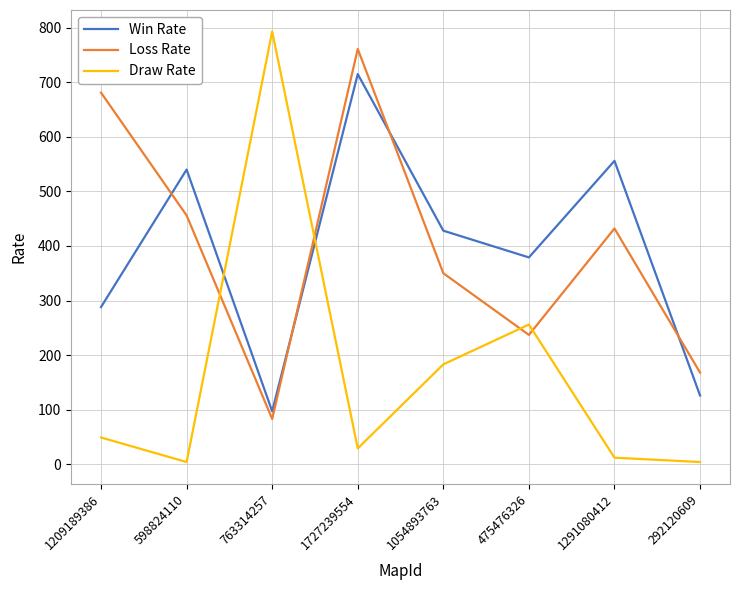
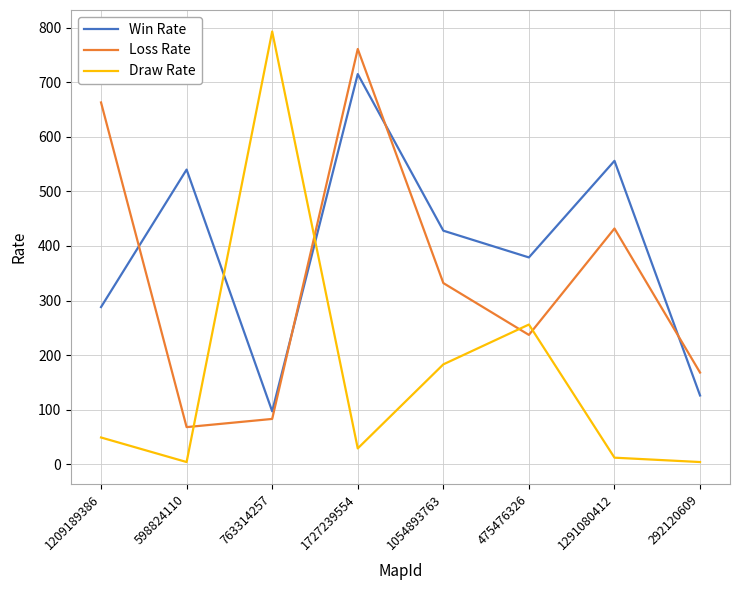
  {
    "Win Rate": {
      "1209189386": 290,
      "598824110": 540,
      "763314257": 100,
      "1727239554": 720,
      "1054893763": 430,
      "475476326": 380,
      "1291080412": 560,
      "292120609": 130
    },
    "Loss Rate": {
-     "1209189386": 680,
-     "598824110": 460,
+     "1209189386": 660,
+     "598824110": 70,
      "763314257": 80,
      "1727239554": 760,
-     "1054893763": 350,
+     "1054893763": 330,
      "475476326": 240,
      "1291080412": 430,
      "292120609": 170
    },
    "Draw Rate": {
      "1209189386": 50,
      "598824110": 0,
      "763314257": 790,
      "1727239554": 30,
      "1054893763": 180,
      "475476326": 260,
      "1291080412": 10,
      "292120609": 0
    }
  }
